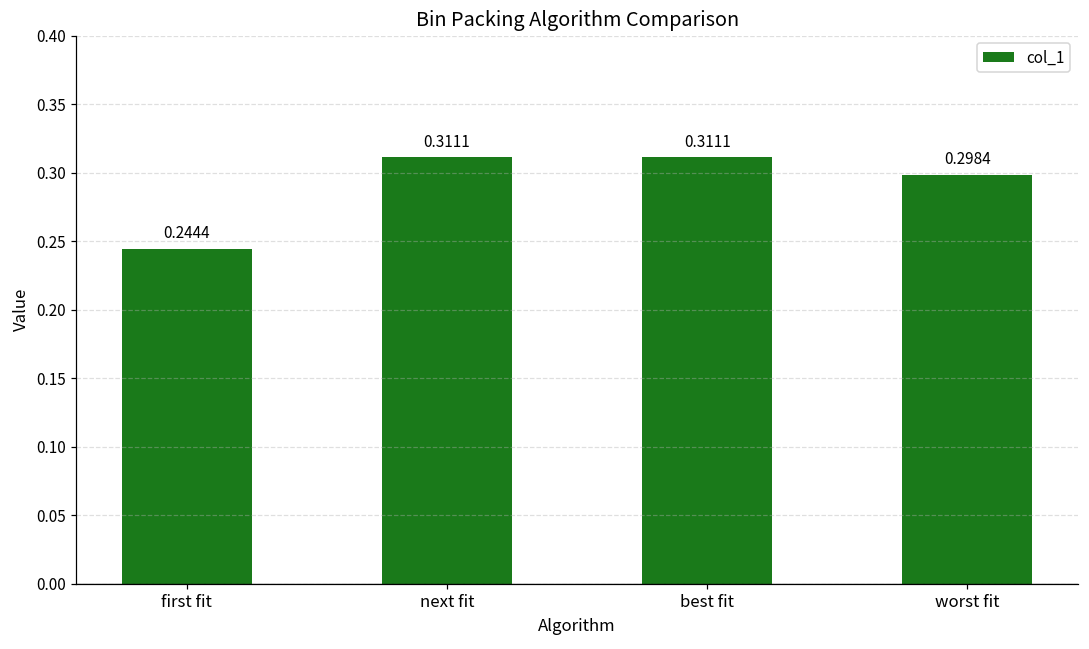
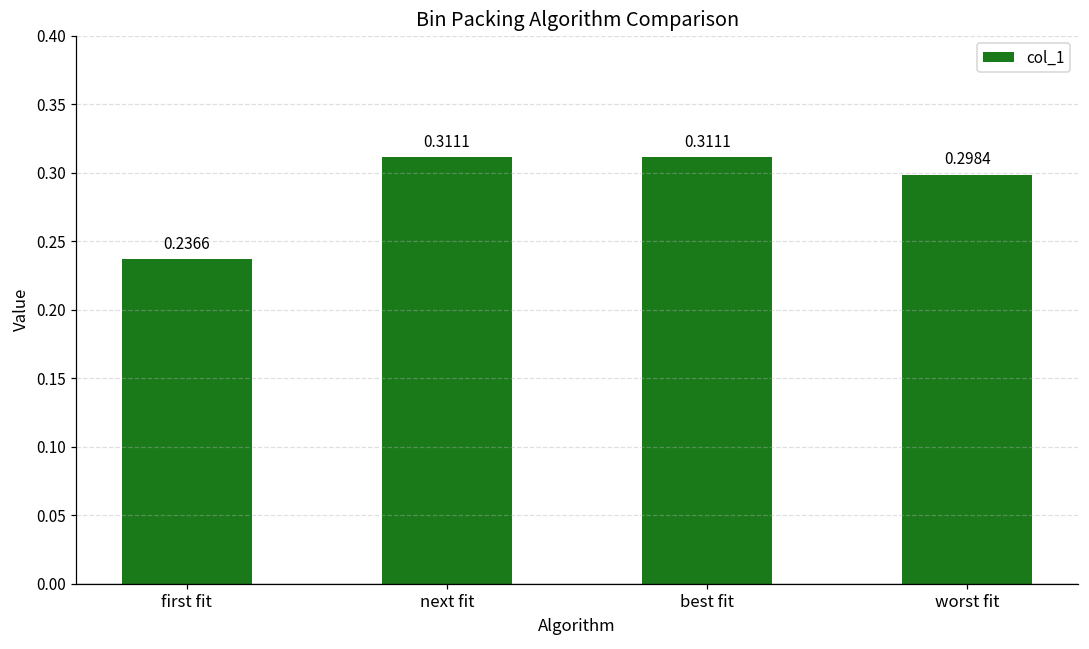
  {
-   "first fit": 0.2444,
+   "first fit": 0.2366,
    "next fit": 0.3111,
    "best fit": 0.3111,
    "worst fit": 0.2984
  }
